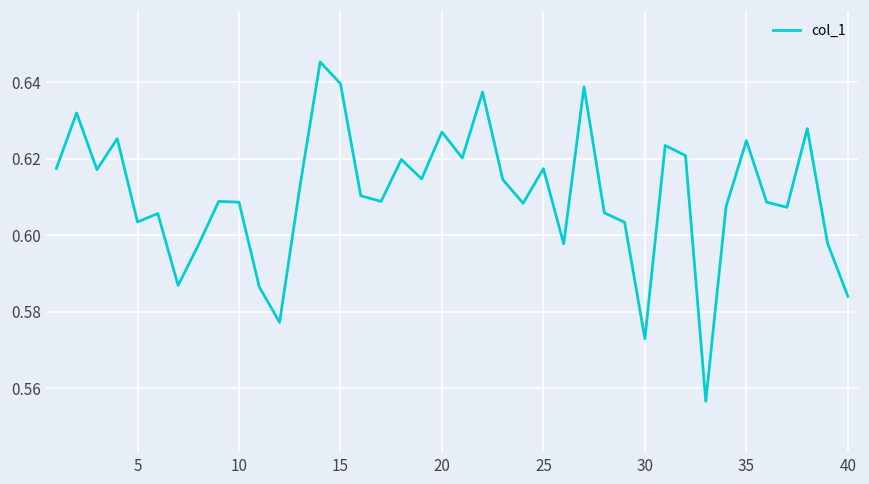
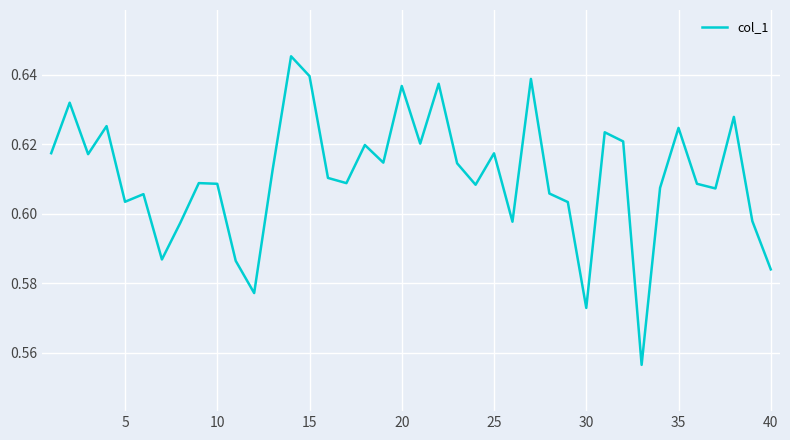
  {
    "5": 0.603,
    "10": 0.609,
    "15": 0.640,
-   "20": 0.627,
+   "20": 0.637,
    "25": 0.617,
    "30": 0.573,
    "35": 0.625,
    "40": 0.584
  }
